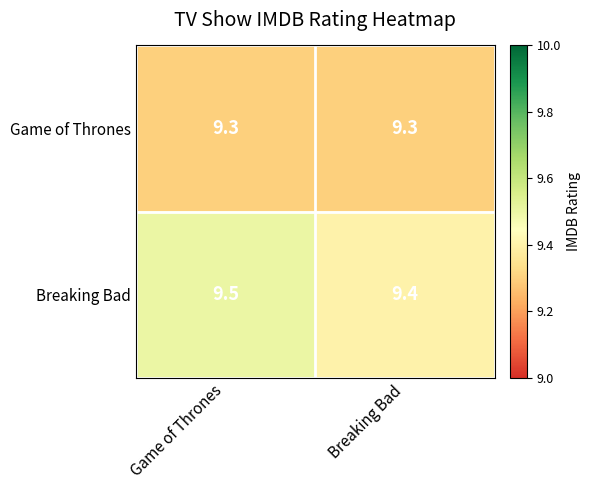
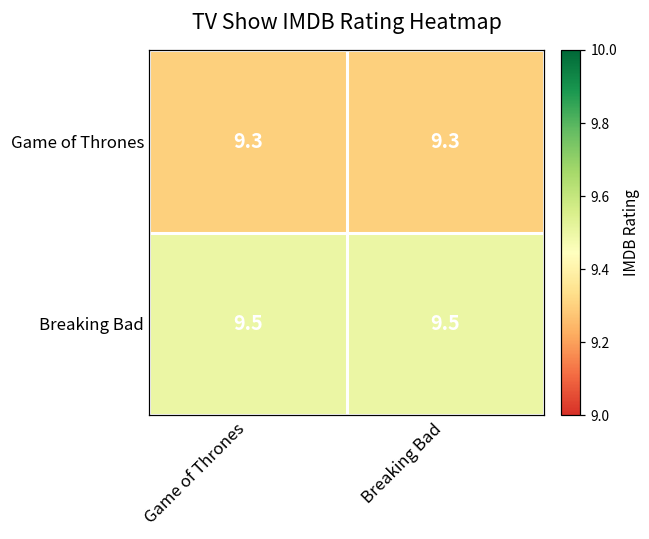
  {
    "Game of Thrones": {
      "Game of Thrones": 9.3,
      "Breaking Bad": 9.3
    },
    "Breaking Bad": {
      "Game of Thrones": 9.5,
-     "Breaking Bad": 9.4
+     "Breaking Bad": 9.5
    }
  }
